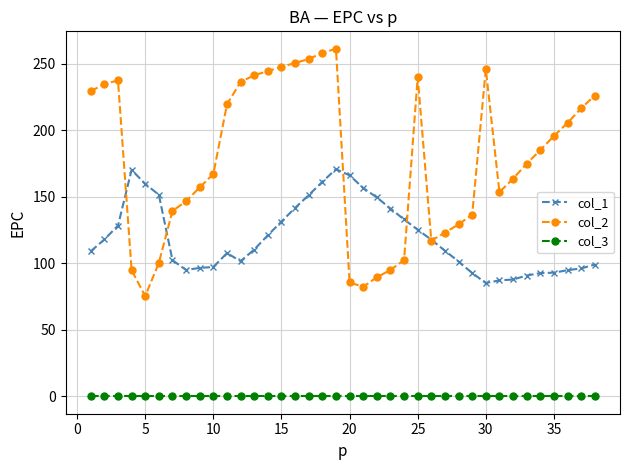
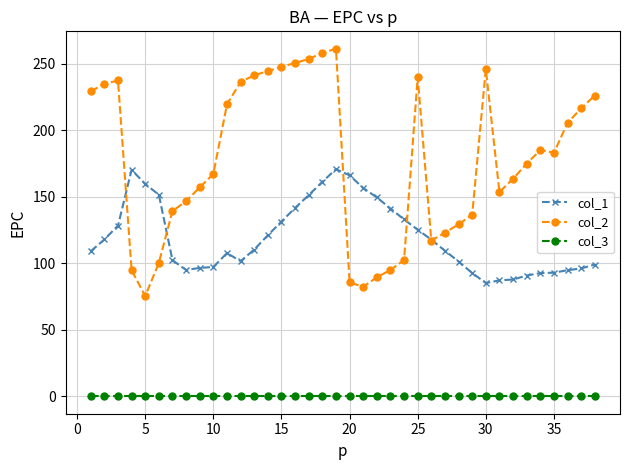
  {
    "col_1": {
      "5": 160,
      "10": 97,
      "15": 131,
      "20": 166,
      "25": 125,
      "30": 85,
      "35": 93
    },
    "col_2": {
      "5": 75,
      "10": 167,
      "15": 248,
      "20": 86,
      "25": 240,
      "30": 246,
-     "35": 196
+     "35": 183
    },
    "col_3": {
      "5": 0,
      "10": 0,
      "15": 0,
      "20": 0,
      "25": 0,
      "30": 0,
      "35": 0
    }
  }
